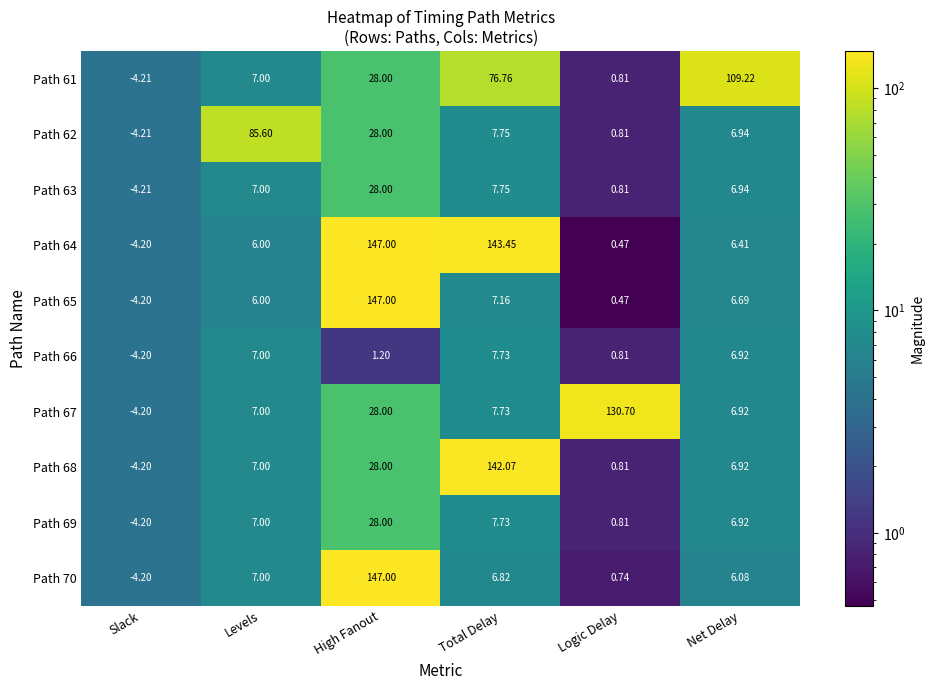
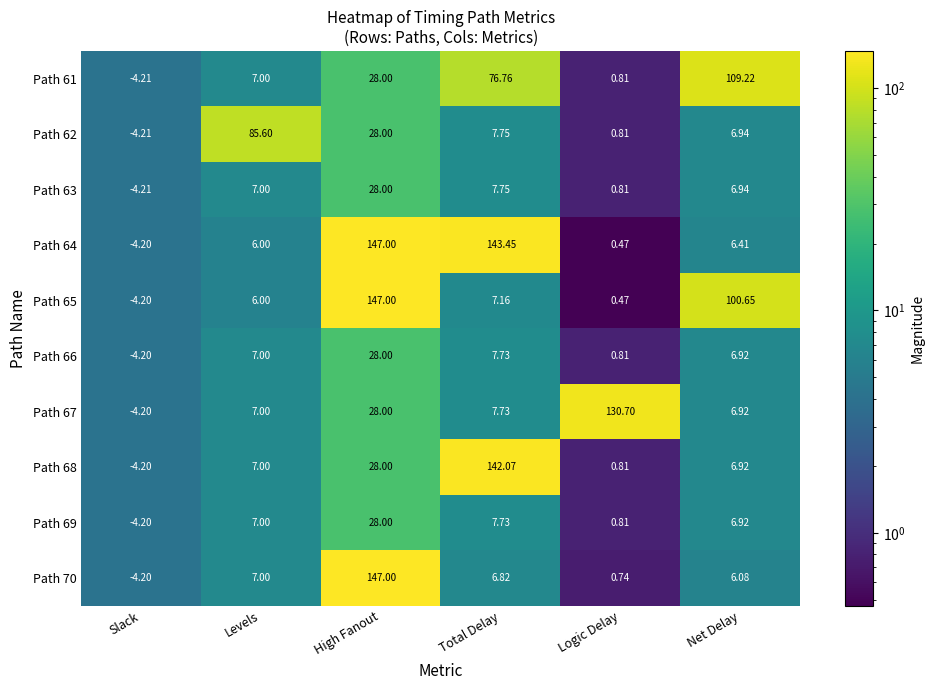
  {
    "Path 61": {
      "Slack": -4.21,
      "Levels": 7.00,
      "High Fanout": 28.00,
      "Total Delay": 76.76,
      "Logic Delay": 0.81,
      "Net Delay": 109.22
    },
    "Path 62": {
      "Slack": -4.21,
      "Levels": 85.60,
      "High Fanout": 28.00,
      "Total Delay": 7.75,
      "Logic Delay": 0.81,
      "Net Delay": 6.94
    },
    "Path 63": {
      "Slack": -4.21,
      "Levels": 7.00,
      "High Fanout": 28.00,
      "Total Delay": 7.75,
      "Logic Delay": 0.81,
      "Net Delay": 6.94
    },
    "Path 64": {
      "Slack": -4.20,
      "Levels": 6.00,
      "High Fanout": 147.00,
      "Total Delay": 143.45,
      "Logic Delay": 0.47,
      "Net Delay": 6.41
    },
    "Path 65": {
      "Slack": -4.20,
      "Levels": 6.00,
      "High Fanout": 147.00,
      "Total Delay": 7.16,
      "Logic Delay": 0.47,
-     "Net Delay": 6.69
+     "Net Delay": 100.65
    },
    "Path 66": {
      "Slack": -4.20,
      "Levels": 7.00,
-     "High Fanout": 1.20,
+     "High Fanout": 28.00,
      "Total Delay": 7.73,
      "Logic Delay": 0.81,
      "Net Delay": 6.92
    },
    "Path 67": {
      "Slack": -4.20,
      "Levels": 7.00,
      "High Fanout": 28.00,
      "Total Delay": 7.73,
      "Logic Delay": 130.70,
      "Net Delay": 6.92
    },
    "Path 68": {
      "Slack": -4.20,
      "Levels": 7.00,
      "High Fanout": 28.00,
      "Total Delay": 142.07,
      "Logic Delay": 0.81,
      "Net Delay": 6.92
    },
    "Path 69": {
      "Slack": -4.20,
      "Levels": 7.00,
      "High Fanout": 28.00,
      "Total Delay": 7.73,
      "Logic Delay": 0.81,
      "Net Delay": 6.92
    },
    "Path 70": {
      "Slack": -4.20,
      "Levels": 7.00,
      "High Fanout": 147.00,
      "Total Delay": 6.82,
      "Logic Delay": 0.74,
      "Net Delay": 6.08
    }
  }
